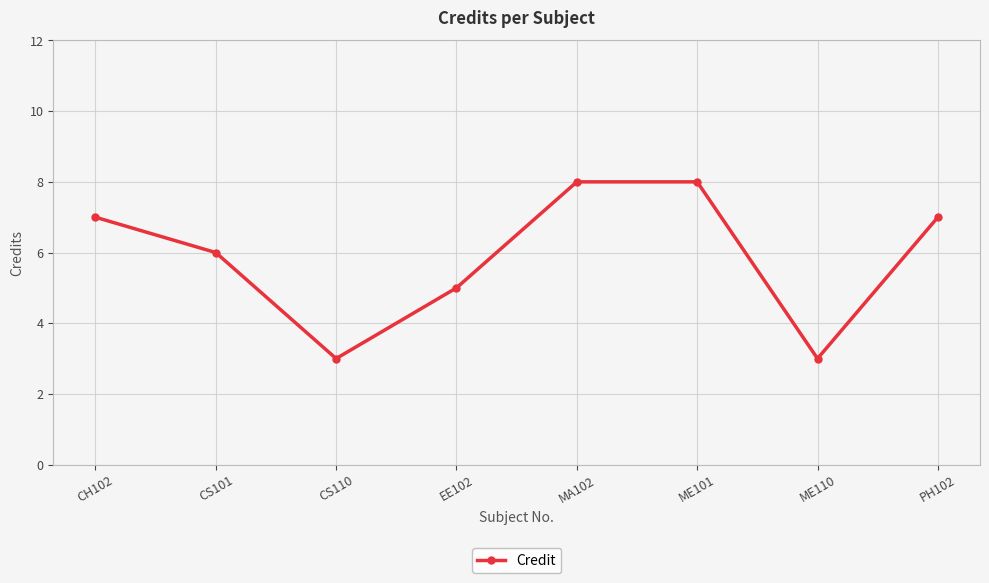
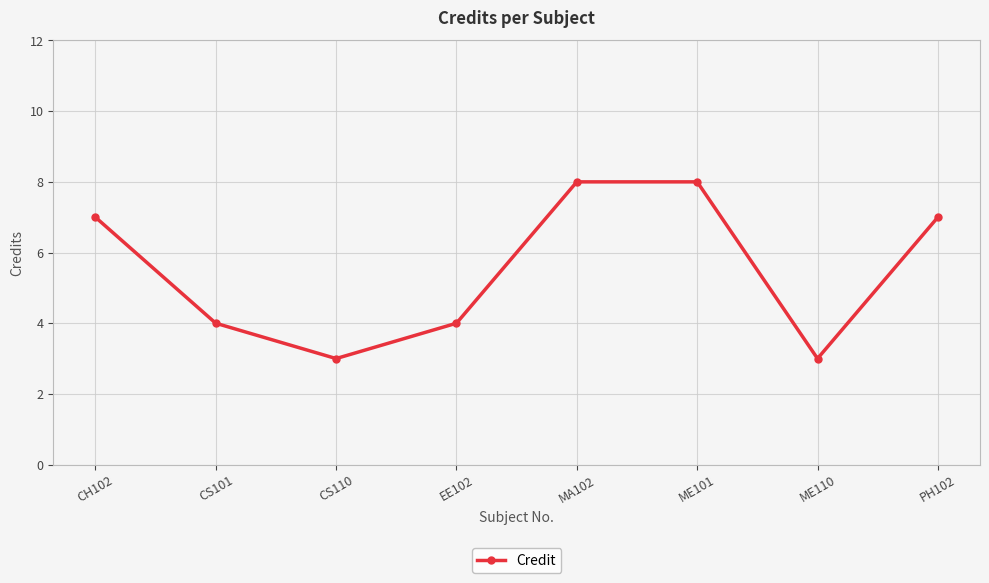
  {
    "CH102": 7,
-   "CS101": 6,
+   "CS101": 4,
    "CS110": 3,
-   "EE102": 5,
+   "EE102": 4,
    "MA102": 8,
    "ME101": 8,
    "ME110": 3,
    "PH102": 7
  }
